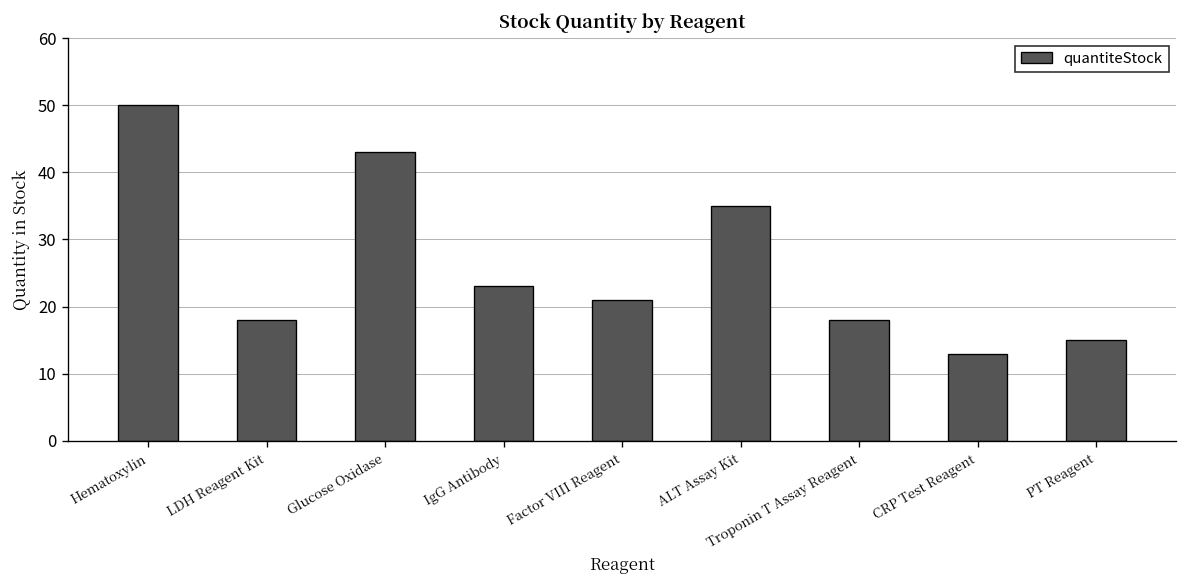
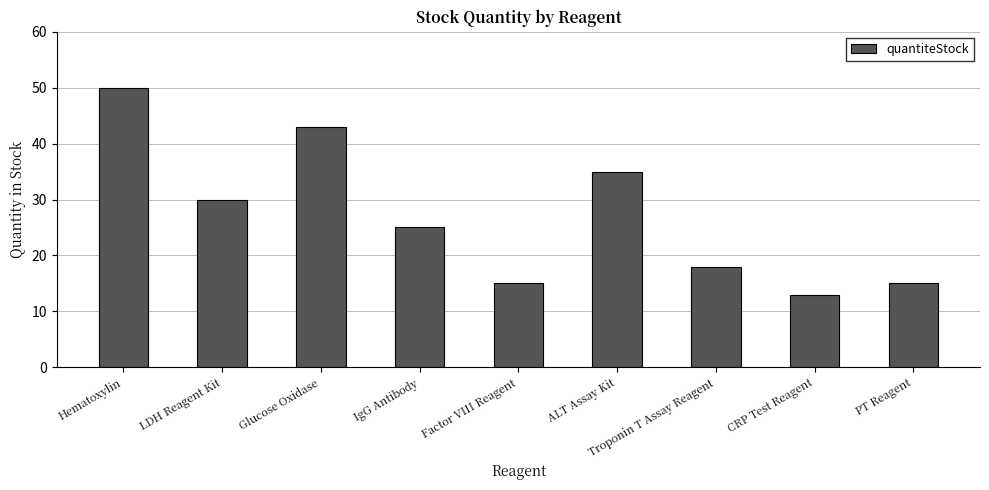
  {
    "Hematoxylin": 50,
-   "LDH Reagent Kit": 18,
+   "LDH Reagent Kit": 30,
    "Glucose Oxidase": 43,
-   "IgG Antibody": 23,
-   "Factor VIII Reagent": 21,
+   "IgG Antibody": 25,
+   "Factor VIII Reagent": 15,
    "ALT Assay Kit": 35,
    "Troponin T Assay Reagent": 18,
    "CRP Test Reagent": 13,
    "PT Reagent": 15
  }
